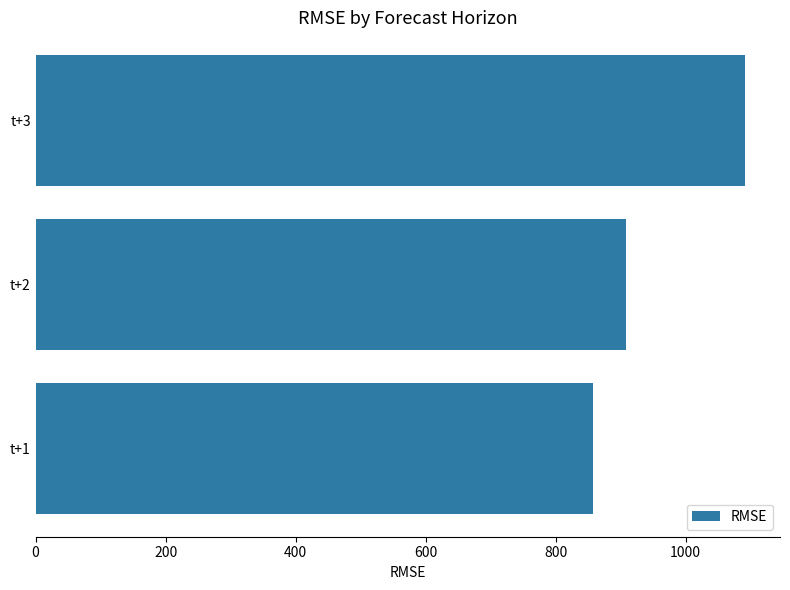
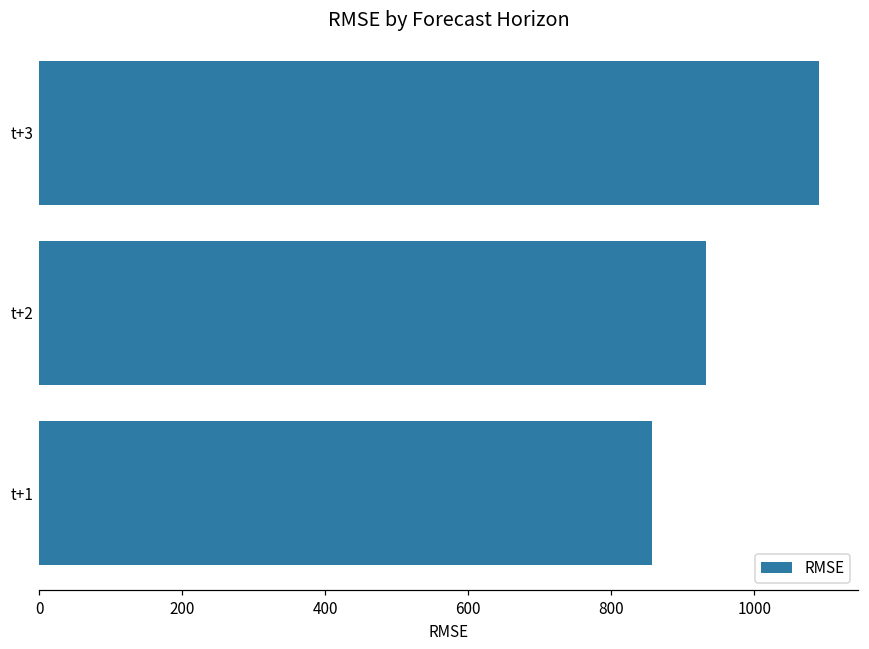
  {
    "t+3": 1090,
-   "t+2": 910,
+   "t+2": 930,
    "t+1": 860
  }
